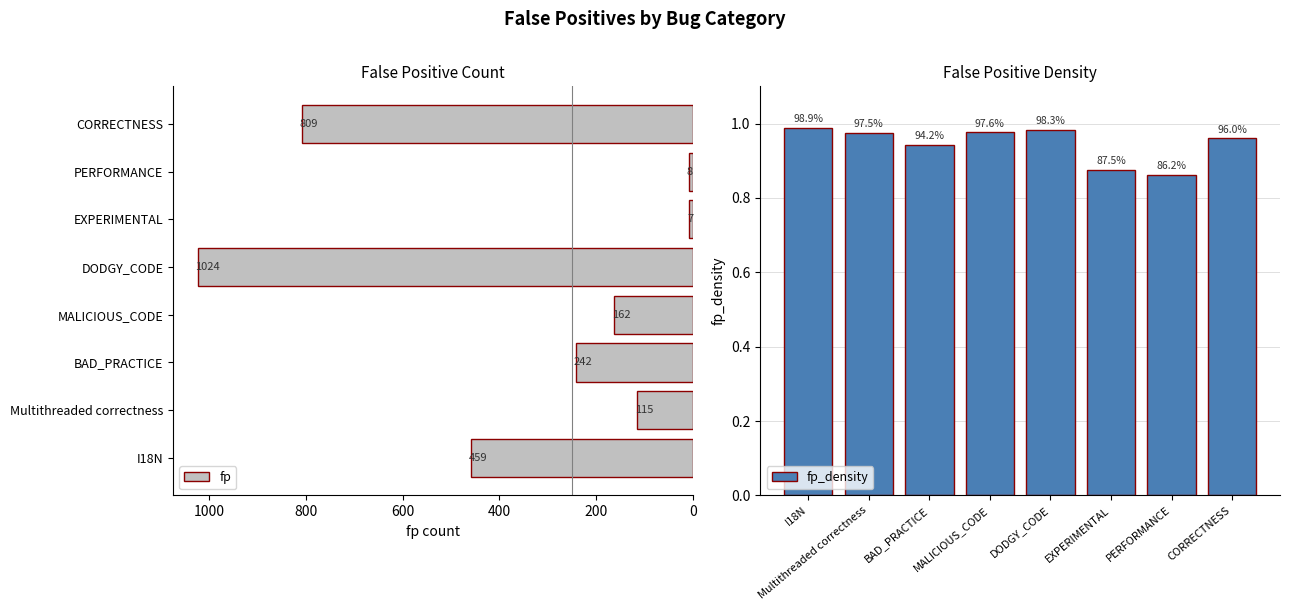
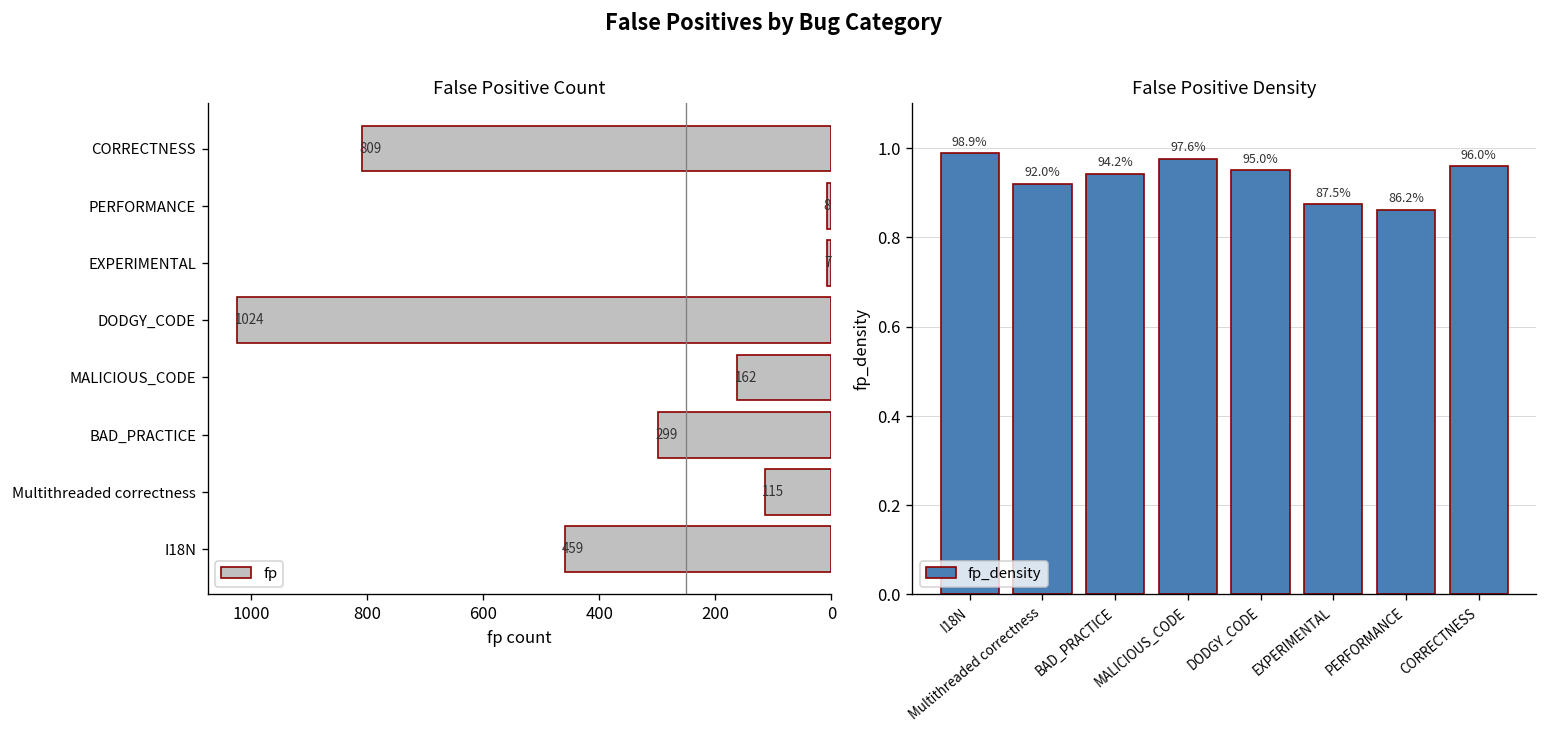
  {
    "False Positive Count": {
      "CORRECTNESS": "809",
      "PERFORMANCE": "8",
      "EXPERIMENTAL": "7",
      "DODGY_CODE": "1024",
      "MALICIOUS_CODE": "162",
-     "BAD_PRACTICE": "242",
+     "BAD_PRACTICE": "299",
      "Multithreaded correctness": "115",
      "I18N": "459"
    },
    "False Positive Density": {
      "I18N": "98.9%",
-     "Multithreaded correctness": "97.5%",
+     "Multithreaded correctness": "92.0%",
      "BAD_PRACTICE": "94.2%",
      "MALICIOUS_CODE": "97.6%",
-     "DODGY_CODE": "98.3%",
+     "DODGY_CODE": "95.0%",
      "EXPERIMENTAL": "87.5%",
      "PERFORMANCE": "86.2%",
      "CORRECTNESS": "96.0%"
    }
  }
